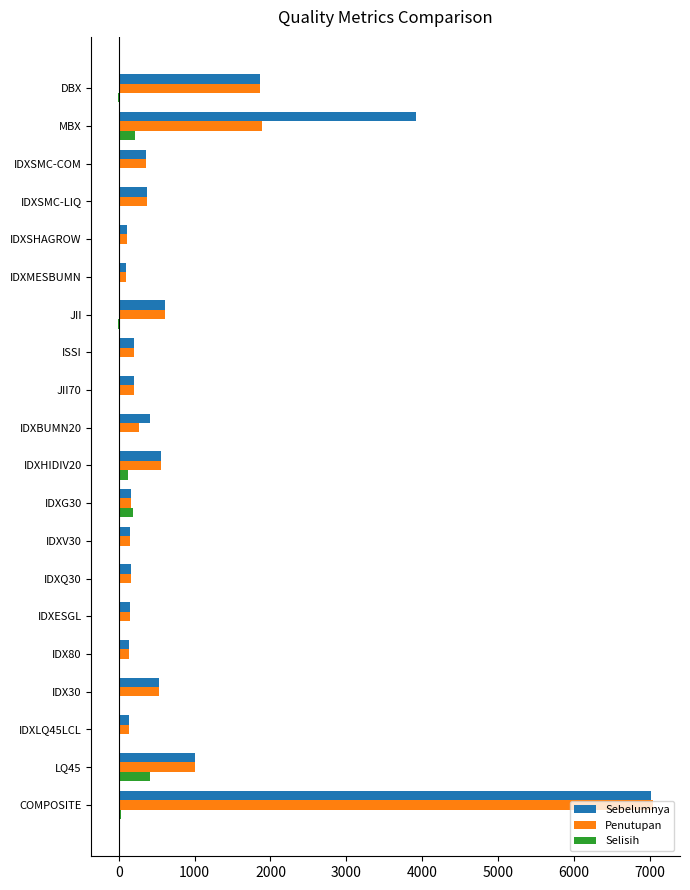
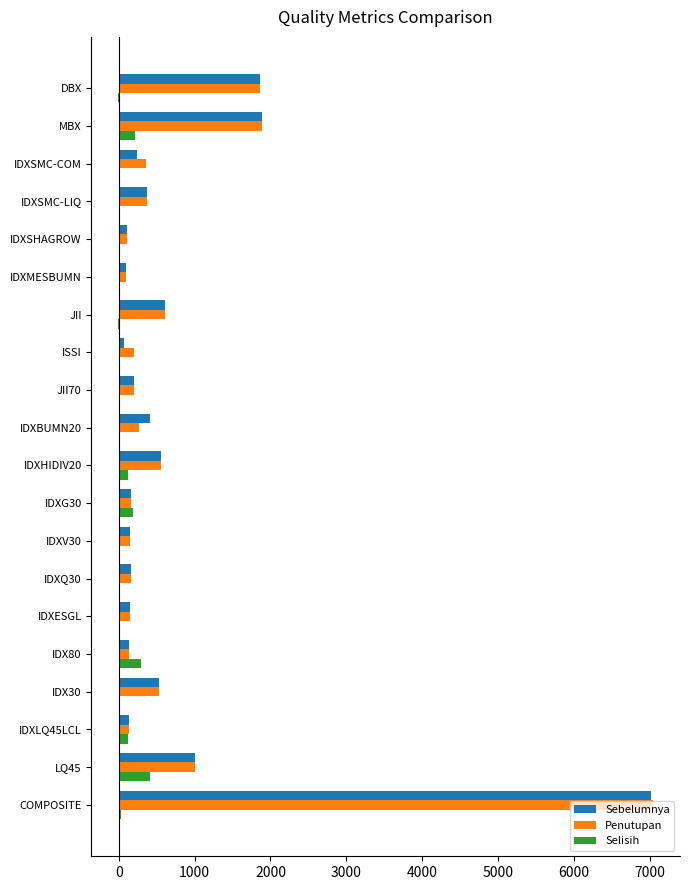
  {
    "Sebelumnya": {
      "DBX": 1900,
-     "MBX": 3900,
-     "IDXSMC-COM": 400,
+     "MBX": 1900,
+     "IDXSMC-COM": 200,
      "IDXSMC-LIQ": 400,
      "IDXSHAGROW": 100,
      "IDXMESBUMN": 100,
      "JII": 600,
-     "ISSI": 200,
+     "ISSI": 100,
      "JII70": 200,
      "IDXBUMN20": 400,
      "IDXHIDIV20": 600,
      "IDXG30": 200,
      "IDXV30": 200,
      "IDXQ30": 200,
      "IDXESGL": 100,
      "IDX80": 100,
      "IDX30": 500,
      "IDXLQ45LCL": 100,
      "LQ45": 1000,
      "COMPOSITE": 7000
    },
    "Penutupan": {
      "DBX": 1900,
      "MBX": 1900,
      "IDXSMC-COM": 400,
      "IDXSMC-LIQ": 400,
      "IDXSHAGROW": 100,
      "IDXMESBUMN": 100,
      "JII": 600,
      "ISSI": 200,
      "JII70": 200,
      "IDXBUMN20": 300,
      "IDXHIDIV20": 600,
      "IDXG30": 200,
      "IDXV30": 200,
      "IDXQ30": 200,
      "IDXESGL": 100,
      "IDX80": 100,
      "IDX30": 500,
      "IDXLQ45LCL": 100,
      "LQ45": 1000
    },
    "Selisih": {
      "MBX": 200,
      "IDXHIDIV20": 100,
      "IDXG30": 200,
-     "IDX80": 0,
-     "IDXLQ45LCL": 0,
+     "IDX80": 300,
+     "IDXLQ45LCL": 100,
      "LQ45": 400
    }
  }
